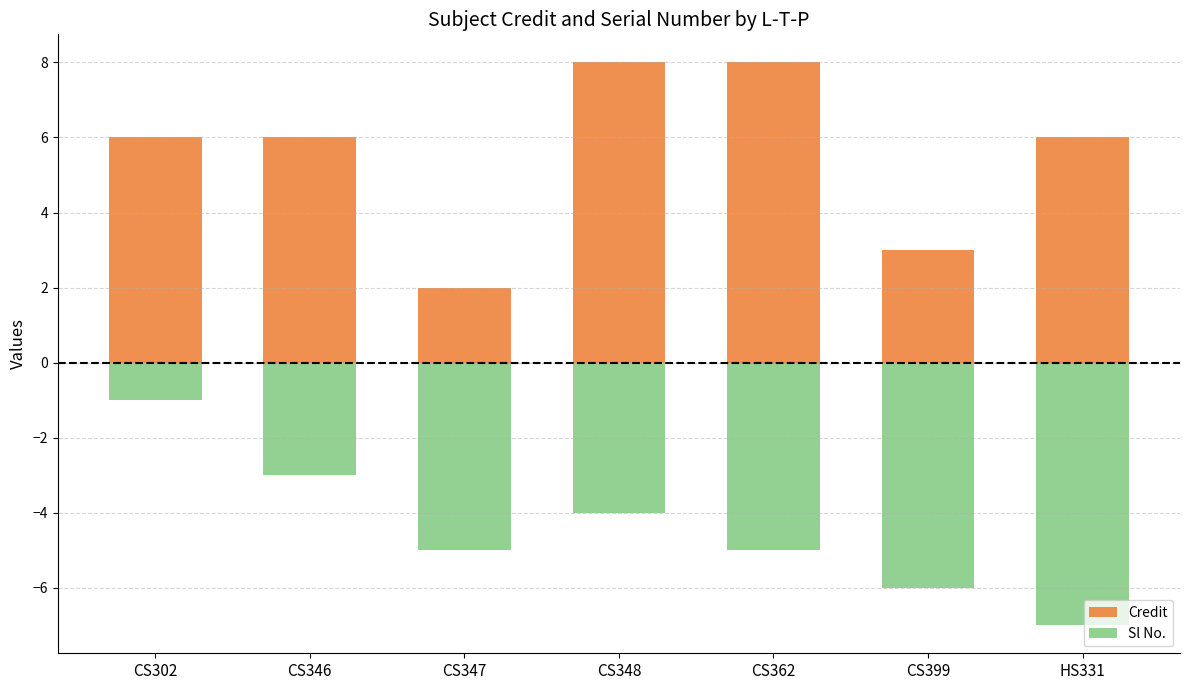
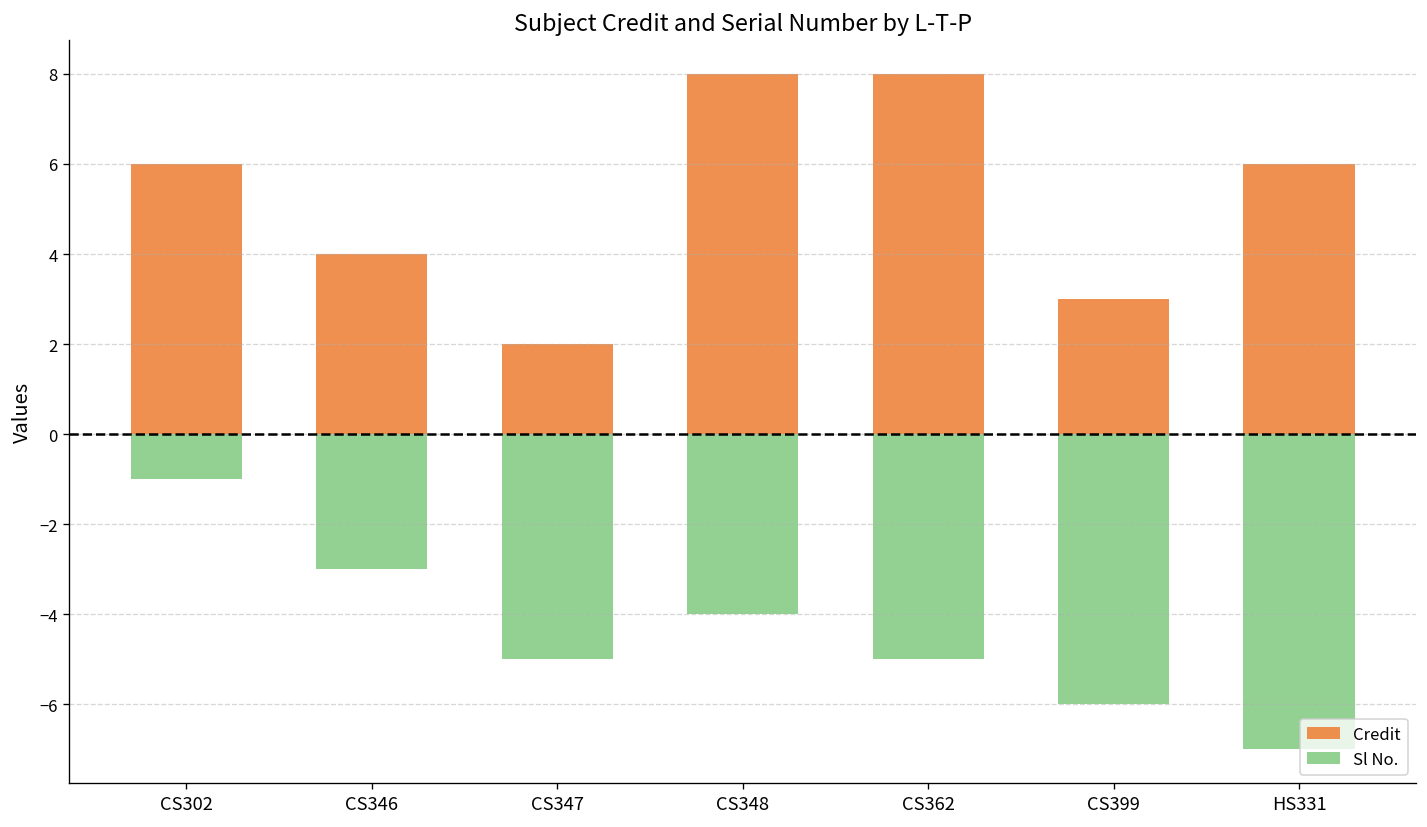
  {
    "Credit": {
      "CS302": 6,
-     "CS346": 6,
+     "CS346": 4,
      "CS347": 2,
      "CS348": 8,
      "CS362": 8,
      "CS399": 3,
      "HS331": 6
    },
    "Sl No.": {
      "CS302": -1,
      "CS346": -3,
      "CS347": -5,
      "CS348": -4,
      "CS362": -5,
      "CS399": -6,
      "HS331": -7
    }
  }
